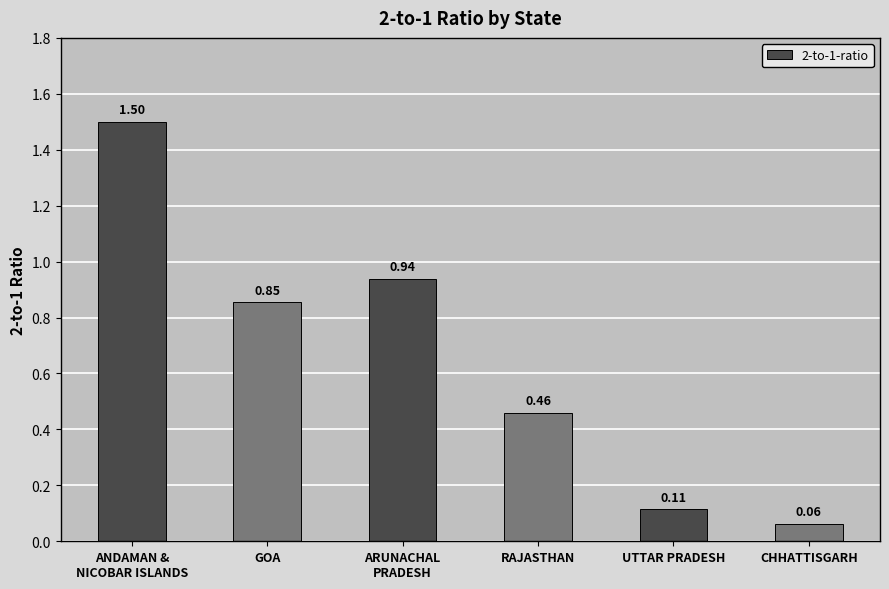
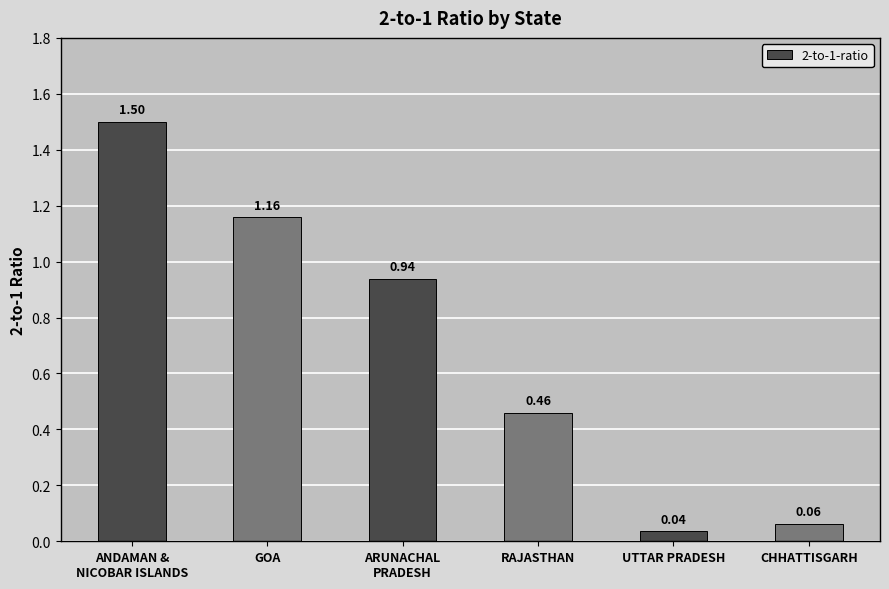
  {
    "ANDAMAN & NICOBAR ISLANDS": 1.50,
-   "GOA": 0.85,
+   "GOA": 1.16,
    "ARUNACHAL PRADESH": 0.94,
    "RAJASTHAN": 0.46,
-   "UTTAR PRADESH": 0.11,
+   "UTTAR PRADESH": 0.04,
    "CHHATTISGARH": 0.06
  }
